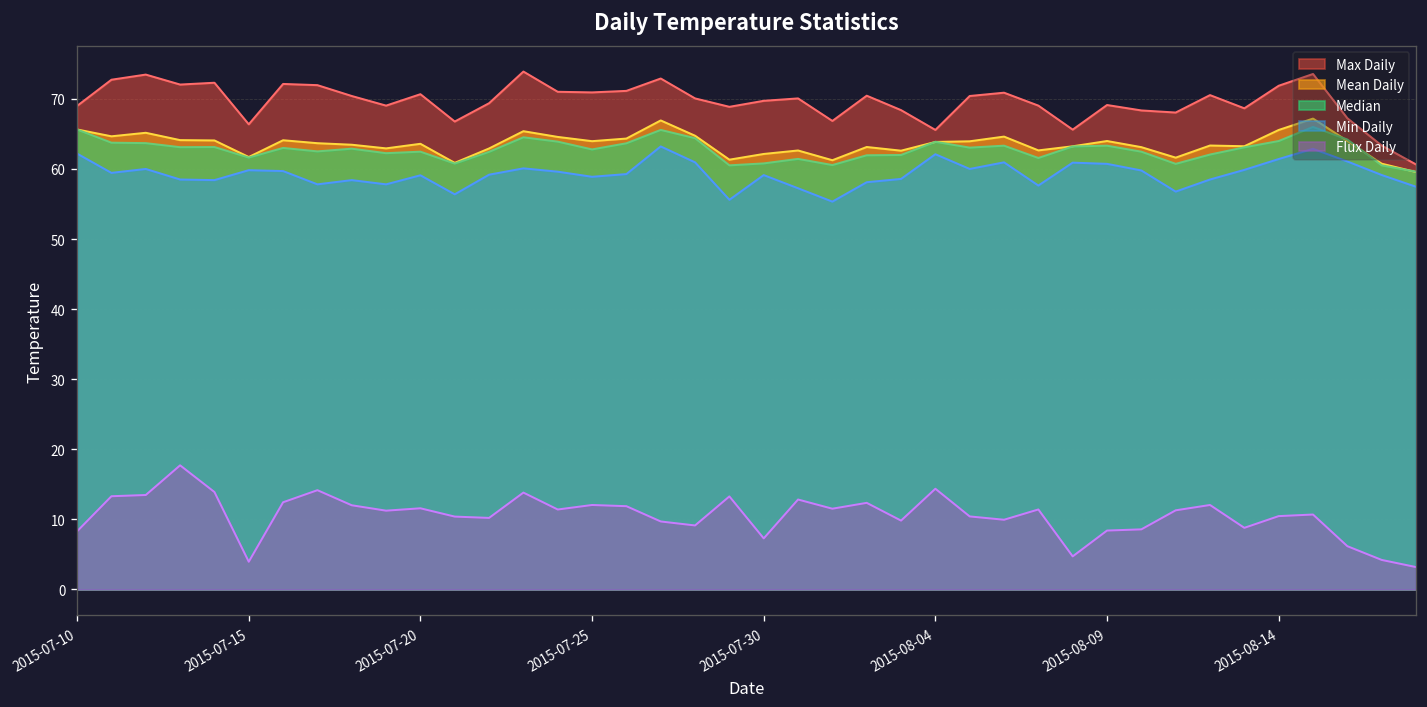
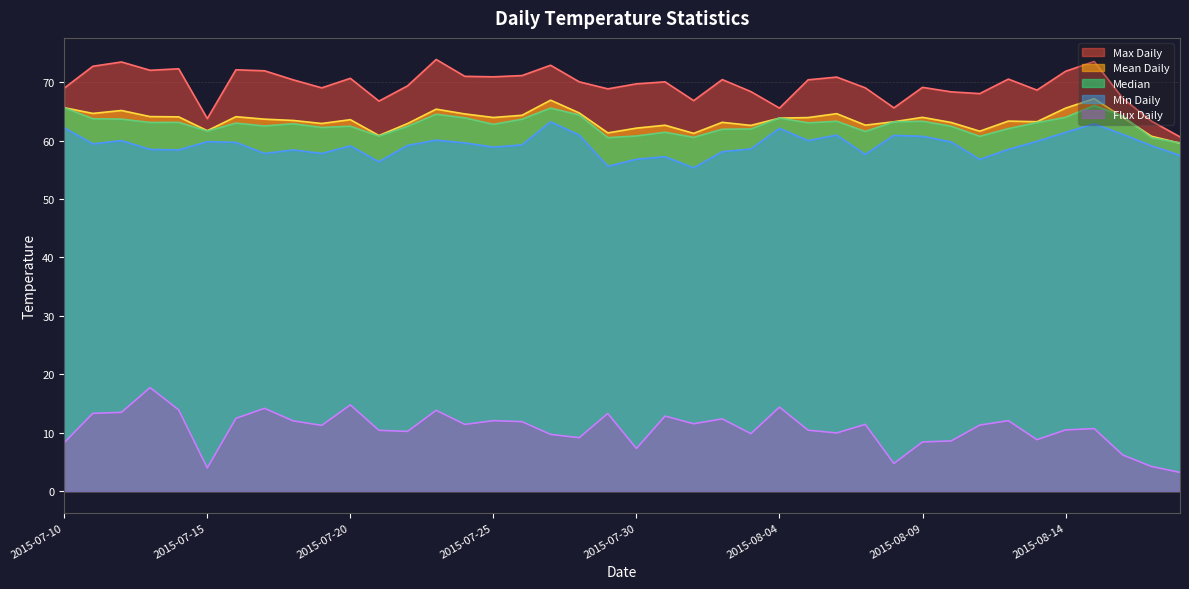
  {
    "Max Daily": {
      "2015-07-10": 69,
-     "2015-07-15": 66,
+     "2015-07-15": 64,
      "2015-07-20": 71,
      "2015-07-25": 71,
      "2015-07-30": 70,
      "2015-08-04": 66,
      "2015-08-09": 69,
      "2015-08-14": 72
    },
    "Mean Daily": {
      "2015-07-20": 64,
      "2015-07-25": 64,
      "2015-07-30": 62,
      "2015-08-09": 64,
      "2015-08-14": 66
    },
    "Median": {
      "2015-07-20": 62,
      "2015-07-25": 63,
      "2015-07-30": 61,
      "2015-08-09": 63,
      "2015-08-14": 64
    },
    "Min Daily": {
      "2015-07-10": 62,
      "2015-07-15": 60,
      "2015-07-20": 59,
      "2015-07-25": 59,
-     "2015-07-30": 59,
+     "2015-07-30": 57,
      "2015-08-04": 62,
      "2015-08-09": 61,
      "2015-08-14": 61
    },
    "Flux Daily": {
      "2015-07-10": 8,
      "2015-07-15": 4,
-     "2015-07-20": 12,
+     "2015-07-20": 15,
      "2015-07-25": 12,
      "2015-07-30": 7,
      "2015-08-04": 14,
      "2015-08-09": 8,
      "2015-08-14": 10
    }
  }
